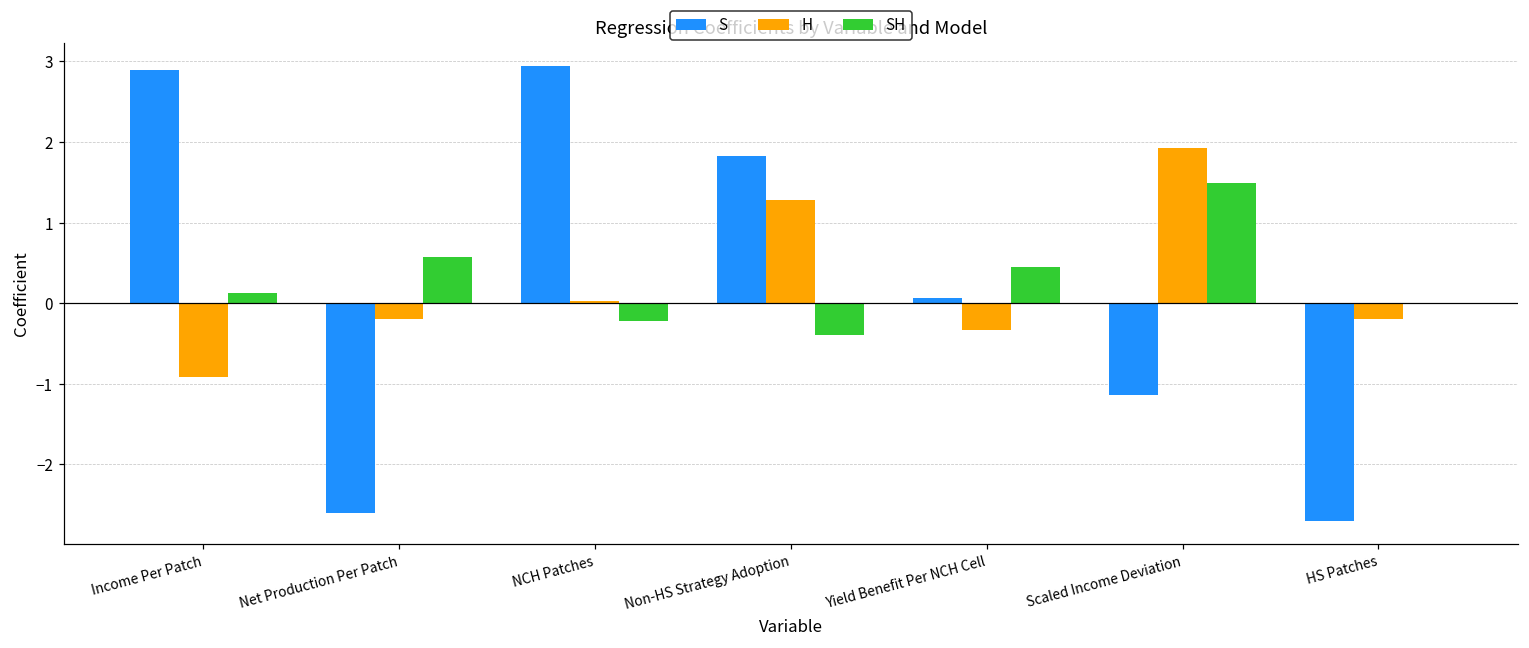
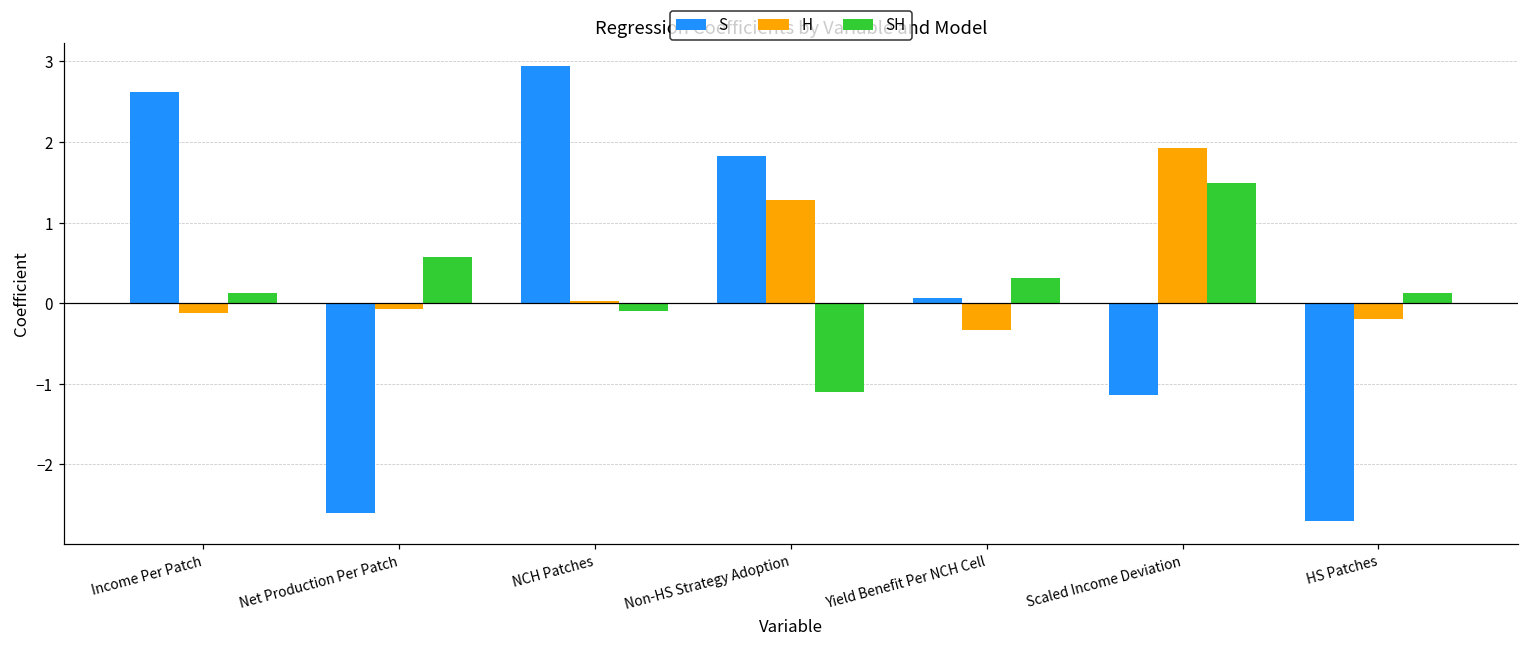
  {
    "S": {
-     "Income Per Patch": 2.9,
+     "Income Per Patch": 2.6,
      "Net Production Per Patch": -2.6,
      "NCH Patches": 2.9,
      "Non-HS Strategy Adoption": 1.8,
      "Yield Benefit Per NCH Cell": 0.1,
      "Scaled Income Deviation": -1.1,
      "HS Patches": -2.7
    },
    "H": {
-     "Income Per Patch": -0.9,
-     "Net Production Per Patch": -0.2,
+     "Income Per Patch": -0.1,
+     "Net Production Per Patch": -0.1,
      "Non-HS Strategy Adoption": 1.3,
      "Yield Benefit Per NCH Cell": -0.3,
      "Scaled Income Deviation": 1.9,
      "HS Patches": -0.2
    },
    "SH": {
      "Income Per Patch": 0.1,
      "Net Production Per Patch": 0.6,
-     "NCH Patches": -0.2,
-     "Non-HS Strategy Adoption": -0.4,
-     "Yield Benefit Per NCH Cell": 0.4,
+     "NCH Patches": -0.1,
+     "Non-HS Strategy Adoption": -1.1,
+     "Yield Benefit Per NCH Cell": 0.3,
      "Scaled Income Deviation": 1.5,
-     "HS Patches": 0.0
+     "HS Patches": 0.1
    }
  }
